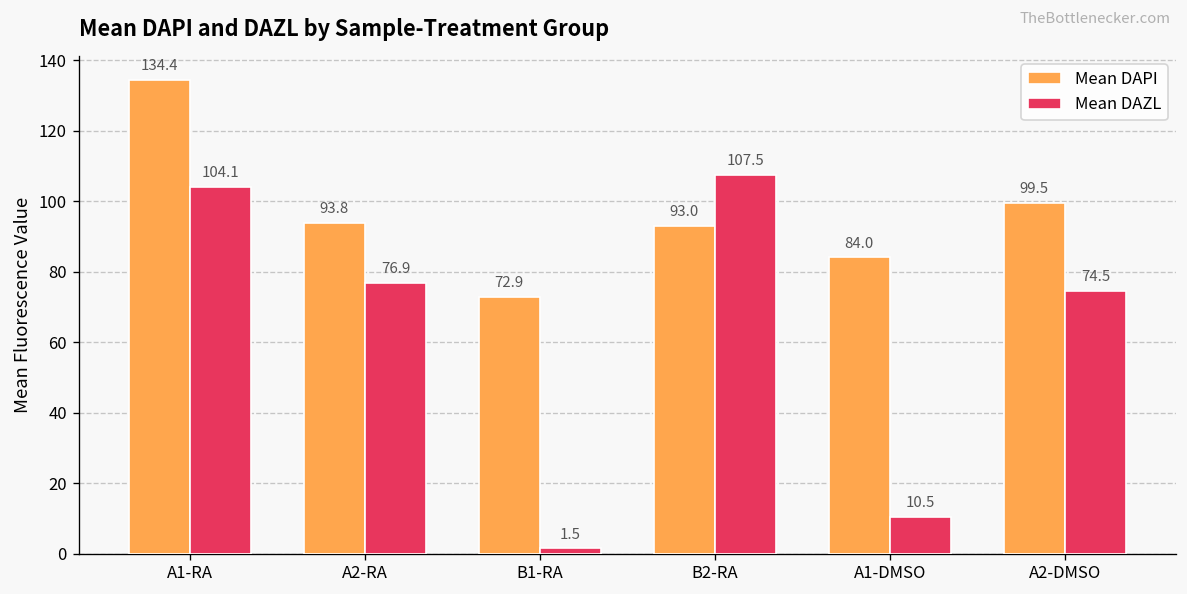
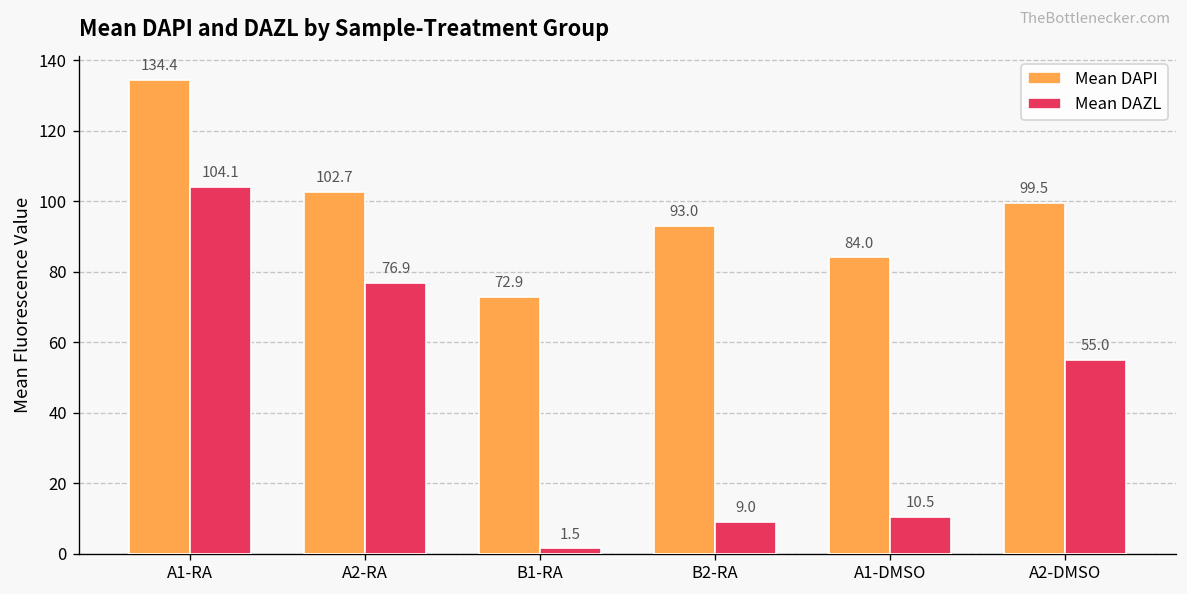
  {
    "Mean DAPI": {
      "A1-RA": 134.4,
-     "A2-RA": 93.8,
+     "A2-RA": 102.7,
      "B1-RA": 72.9,
      "B2-RA": 93.0,
      "A1-DMSO": 84.0,
      "A2-DMSO": 99.5
    },
    "Mean DAZL": {
      "A1-RA": 104.1,
      "A2-RA": 76.9,
      "B1-RA": 1.5,
-     "B2-RA": 107.5,
+     "B2-RA": 9.0,
      "A1-DMSO": 10.5,
-     "A2-DMSO": 74.5
+     "A2-DMSO": 55.0
    }
  }
